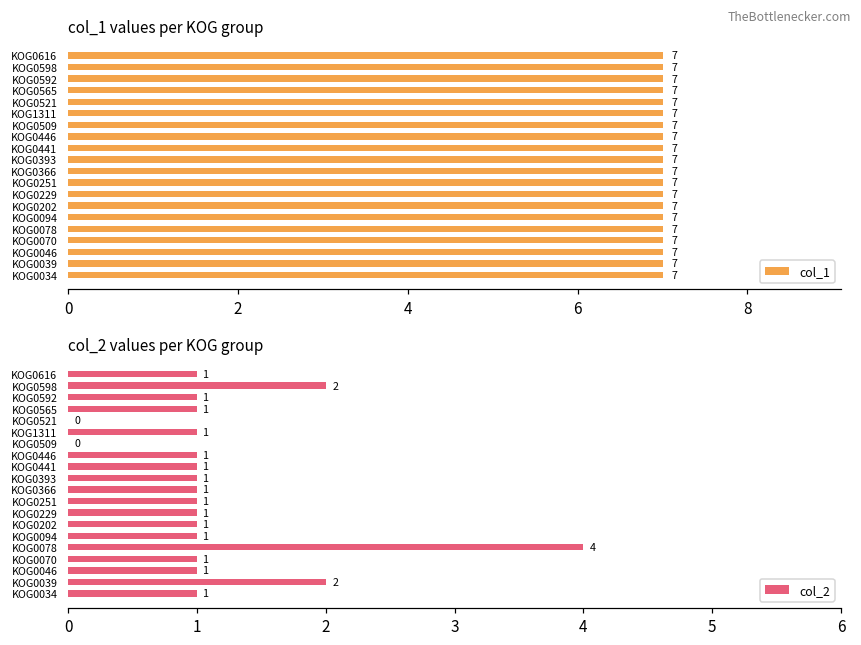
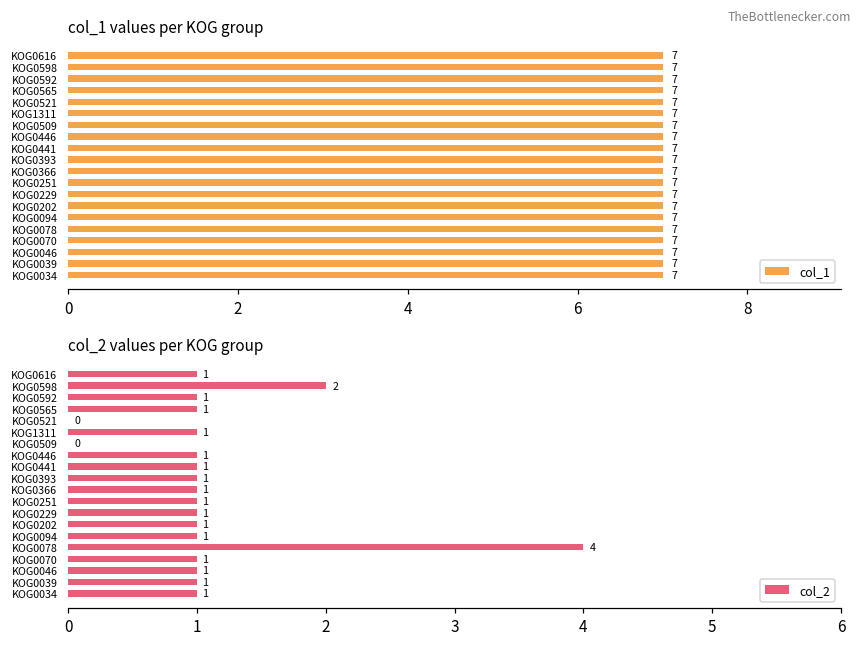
  {
    "col_1 values per KOG group": {
      "KOG0616": 7,
      "KOG0598": 7,
      "KOG0592": 7,
      "KOG0565": 7,
      "KOG0521": 7,
      "KOG1311": 7,
      "KOG0509": 7,
      "KOG0446": 7,
      "KOG0441": 7,
      "KOG0393": 7,
      "KOG0366": 7,
      "KOG0251": 7,
      "KOG0229": 7,
      "KOG0202": 7,
      "KOG0094": 7,
      "KOG0078": 7,
      "KOG0070": 7,
      "KOG0046": 7,
      "KOG0039": 7,
      "KOG0034": 7
    },
    "col_2 values per KOG group": {
      "KOG0616": 1,
      "KOG0598": 2,
      "KOG0592": 1,
      "KOG0565": 1,
      "KOG0521": 0,
      "KOG1311": 1,
      "KOG0509": 0,
      "KOG0446": 1,
      "KOG0441": 1,
      "KOG0393": 1,
      "KOG0366": 1,
      "KOG0251": 1,
      "KOG0229": 1,
      "KOG0202": 1,
      "KOG0094": 1,
      "KOG0078": 4,
      "KOG0070": 1,
      "KOG0046": 1,
-     "KOG0039": 2,
+     "KOG0039": 1,
      "KOG0034": 1
    }
  }
